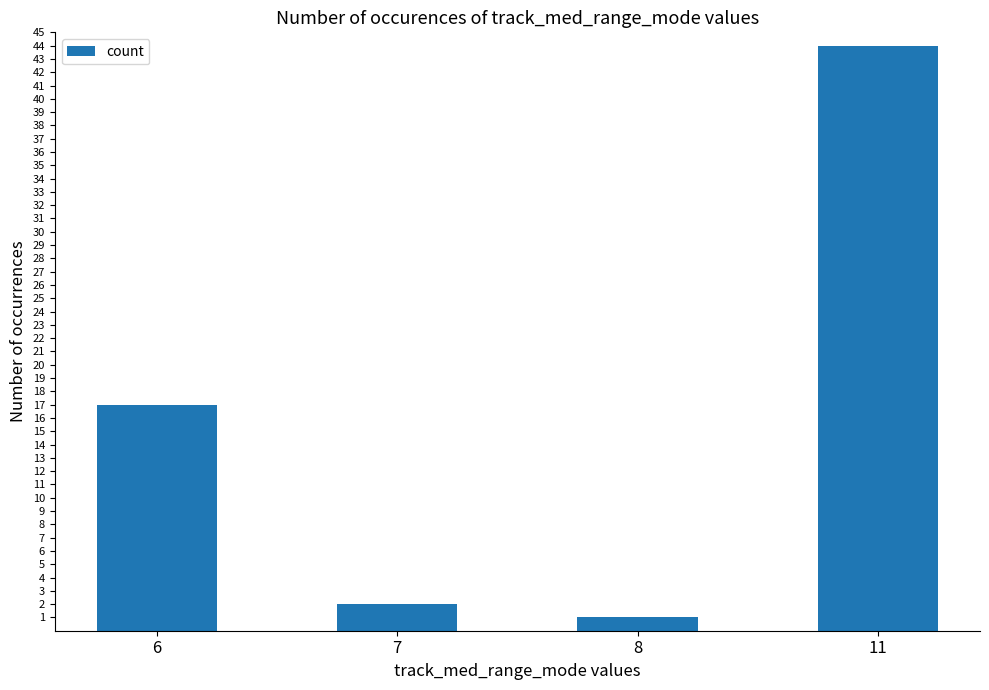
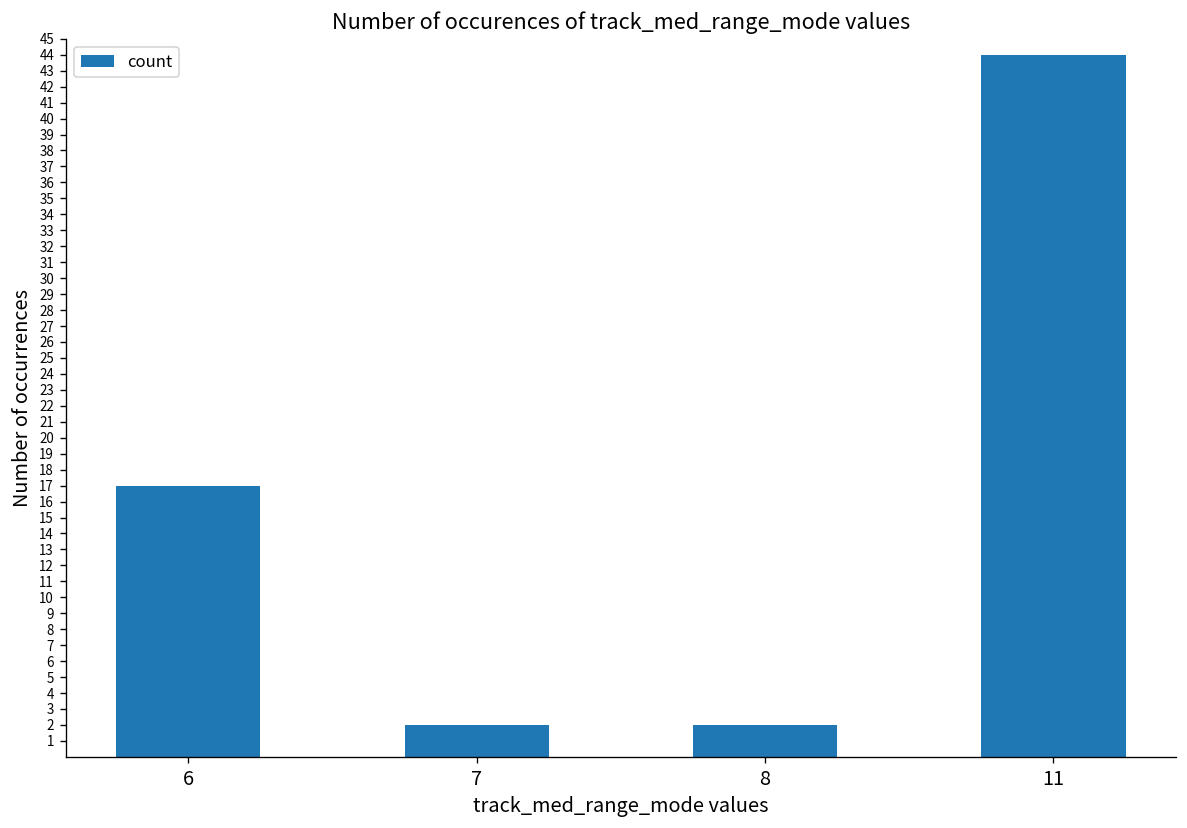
  {
    "6": 17,
    "7": 2,
-   "8": 1,
+   "8": 2,
    "11": 44
  }
